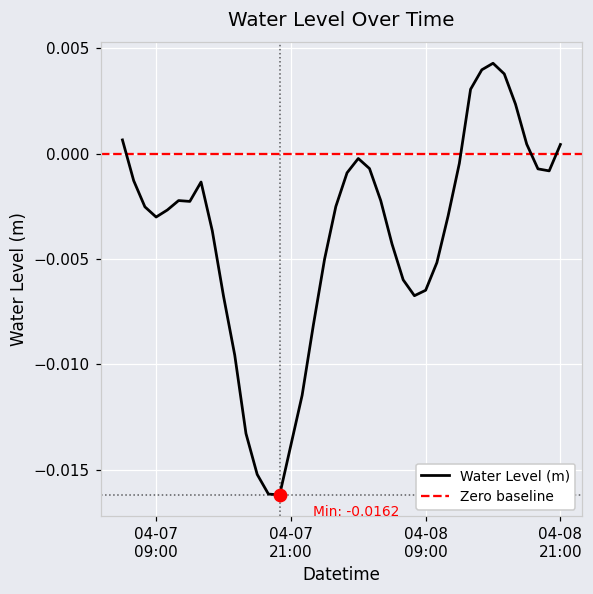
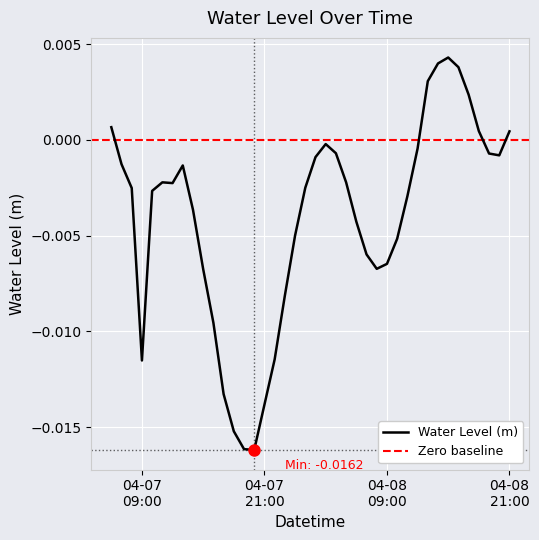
  {
    "Water Level (m)": {
-     "04-07 09:00": -0.0030,
+     "04-07 09:00": -0.0115,
      "04-07 21:00": -0.0138,
      "04-08 09:00": -0.0065,
      "04-08 21:00": 0.0004
    }
  }
